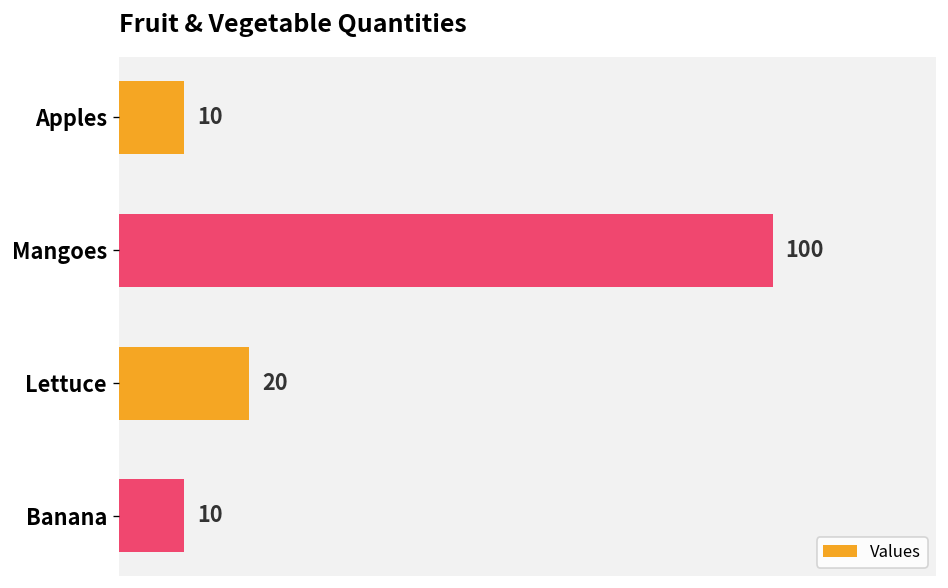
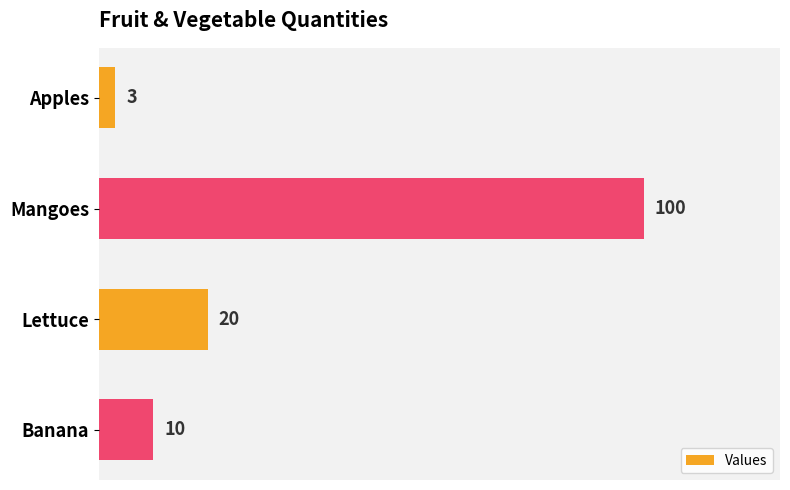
  {
-   "Apples": 10,
+   "Apples": 3,
    "Mangoes": 100,
    "Lettuce": 20,
    "Banana": 10
  }
